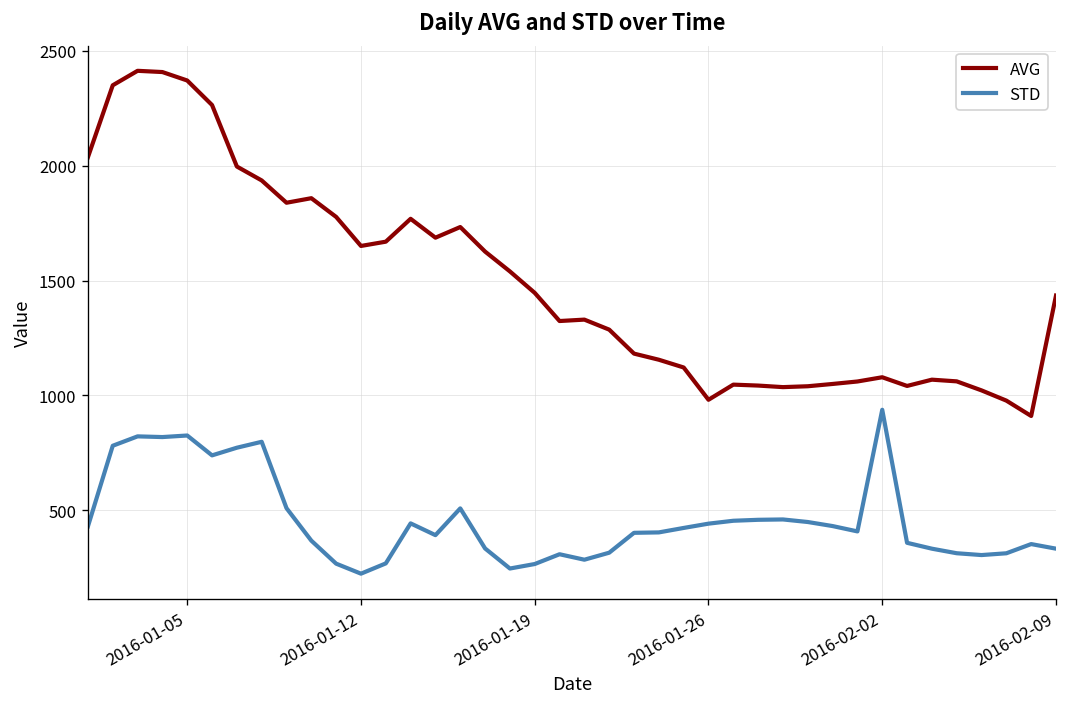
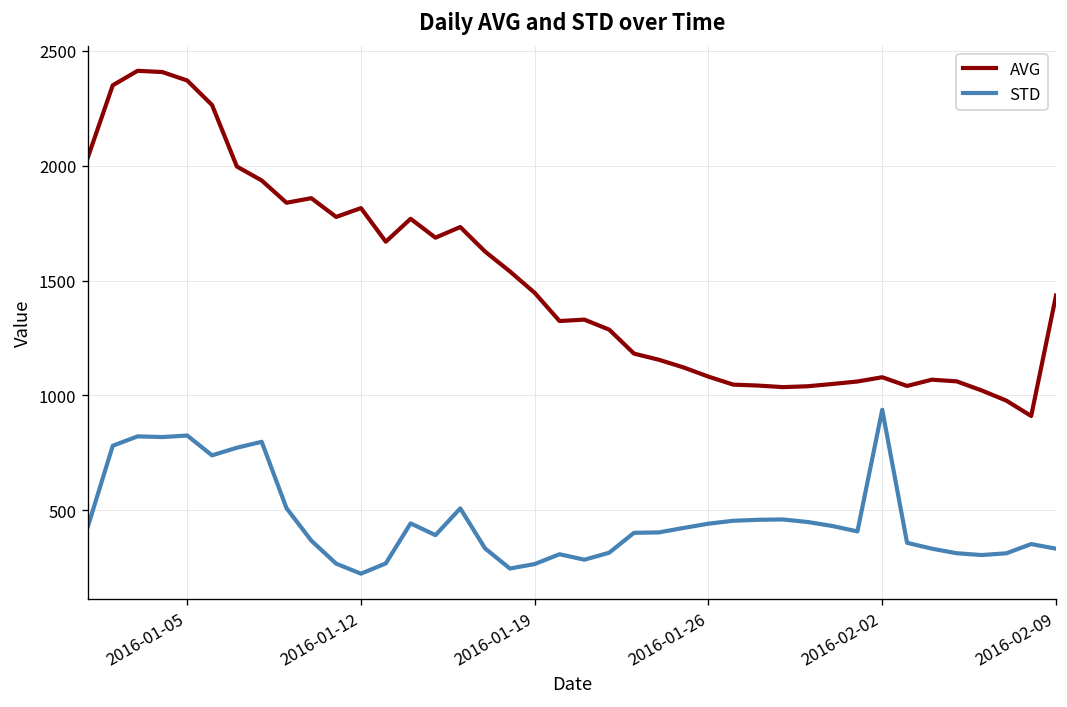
  {
    "AVG": {
      "2016-01-05": 2370,
-     "2016-01-12": 1650,
+     "2016-01-12": 1820,
      "2016-01-19": 1450,
-     "2016-01-26": 980,
+     "2016-01-26": 1080,
      "2016-02-02": 1080,
      "2016-02-09": 1430
    },
    "STD": {
      "2016-01-05": 830,
      "2016-01-12": 220,
      "2016-01-19": 270,
      "2016-01-26": 440,
      "2016-02-02": 940,
      "2016-02-09": 330
    }
  }
